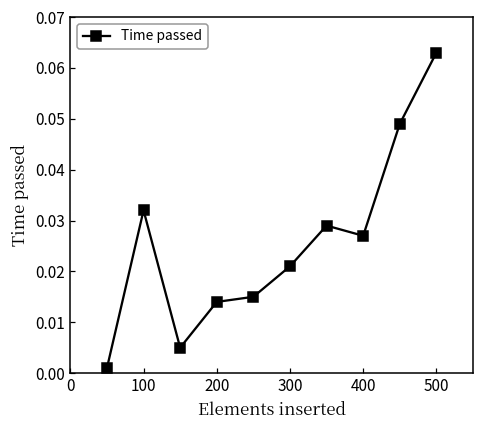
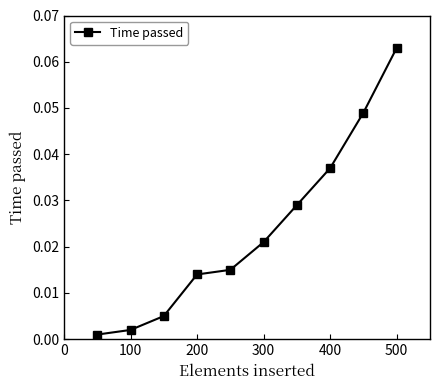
  {
-   "100": 0.032,
+   "100": 0.002,
    "200": 0.014,
    "300": 0.021,
-   "400": 0.027,
+   "400": 0.037,
    "500": 0.063
  }
